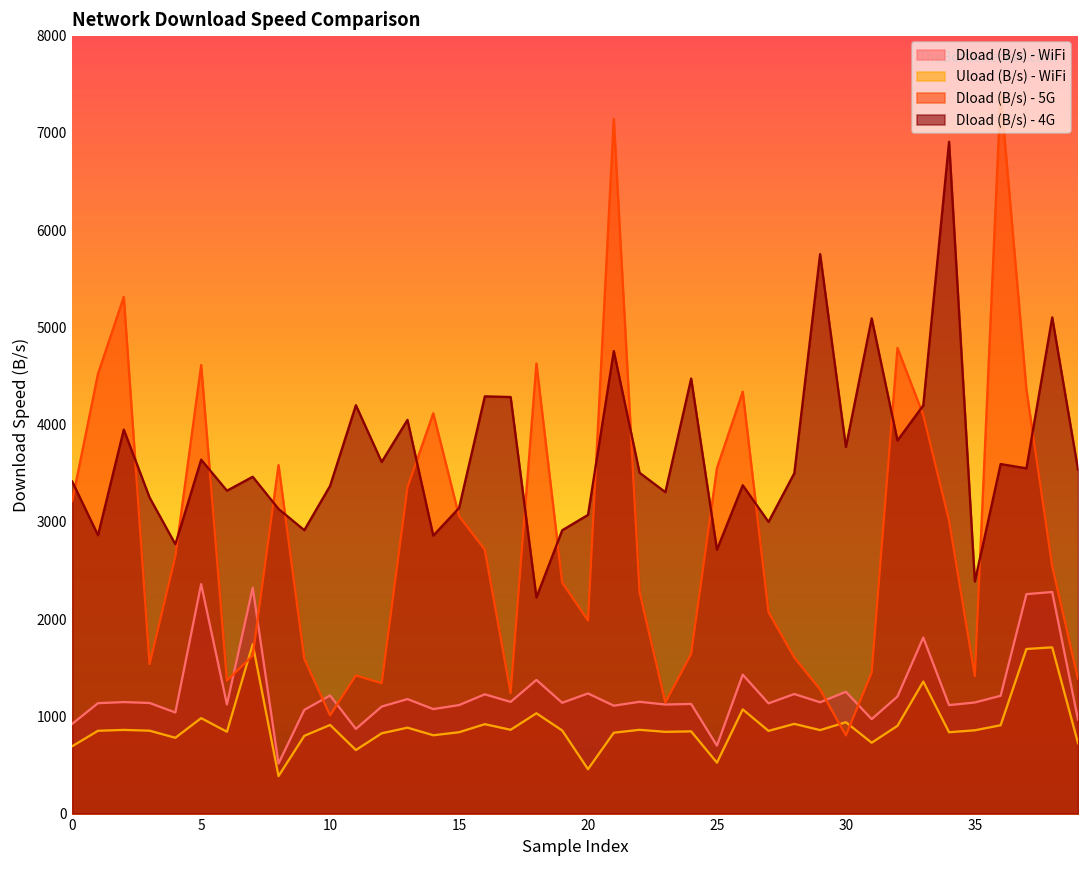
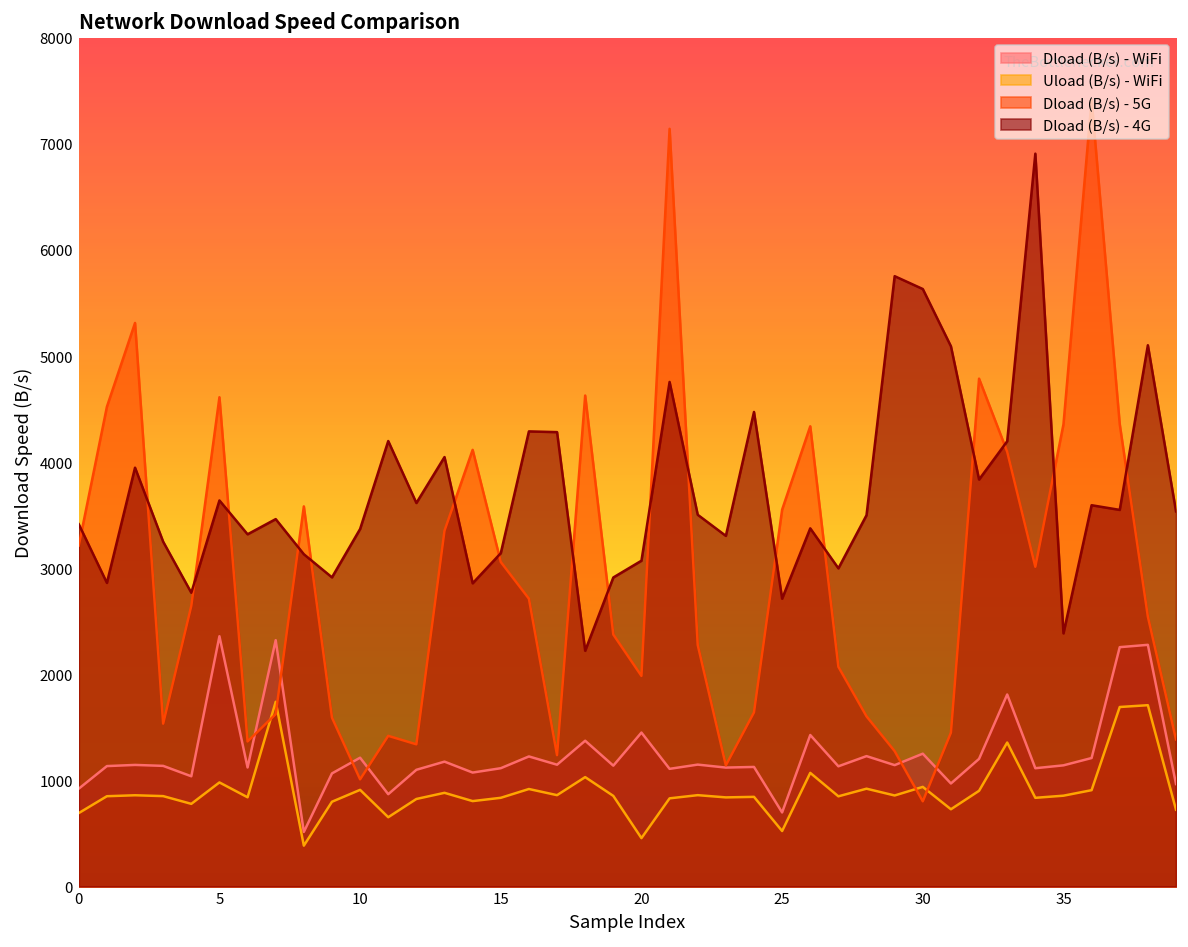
  {
    "Dload (B/s) - WiFi": {
      "0": 900,
      "5": 2400,
      "10": 1200,
      "15": 1100,
-     "20": 1200,
+     "20": 1500,
      "25": 700,
      "30": 1300,
      "35": 1100
    },
    "Uload (B/s) - WiFi": {
      "0": 700,
      "5": 1000,
      "10": 900,
      "15": 800,
      "20": 500,
      "25": 500,
      "30": 900,
      "35": 900
    },
    "Dload (B/s) - 5G": {
      "0": 3200,
      "5": 4600,
      "10": 1000,
      "15": 3100,
      "20": 2000,
      "25": 3600,
      "30": 800,
-     "35": 1400
+     "35": 4400
    },
    "Dload (B/s) - 4G": {
      "0": 3400,
      "5": 3600,
      "10": 3400,
      "15": 3100,
      "20": 3100,
      "25": 2700,
-     "30": 3800,
+     "30": 5600,
      "35": 2400
    }
  }
